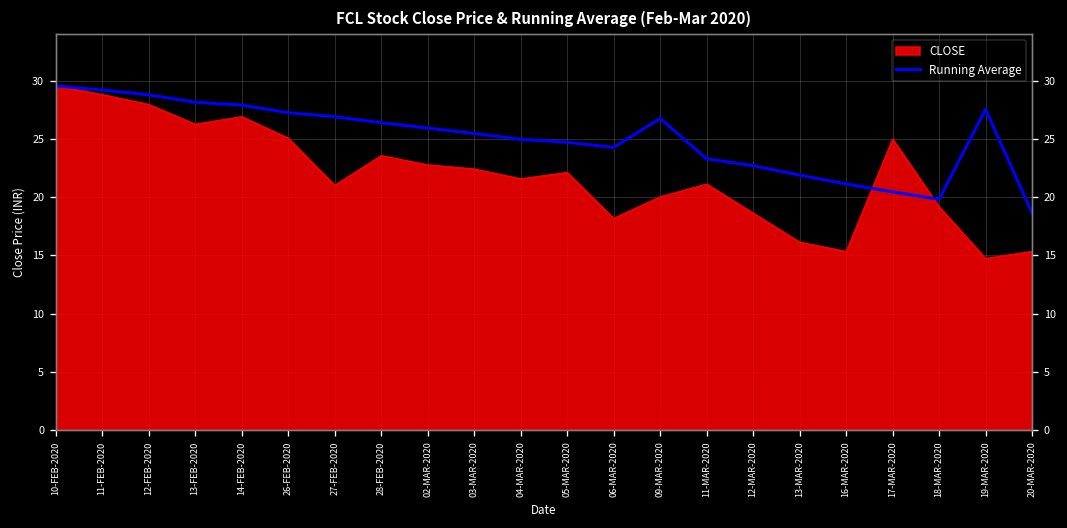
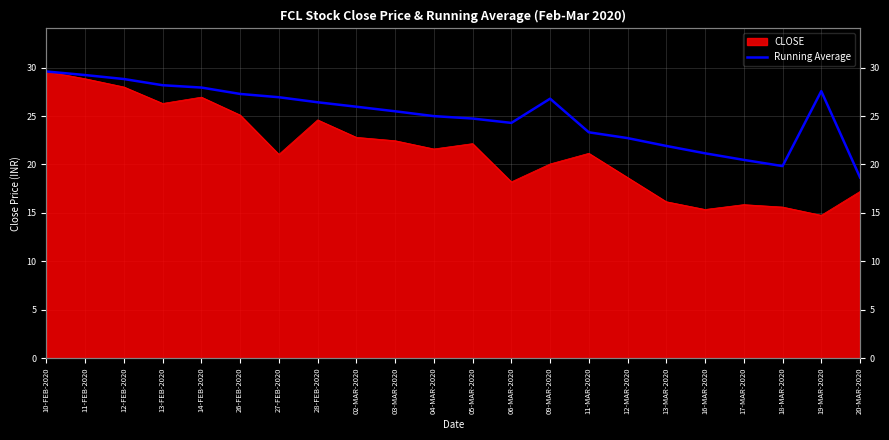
  {
    "CLOSE": {
      "11-FEB-2020": 29,
      "12-FEB-2020": 28,
      "13-FEB-2020": 26,
      "14-FEB-2020": 27,
      "26-FEB-2020": 25,
      "27-FEB-2020": 21,
-     "28-FEB-2020": 24,
+     "28-FEB-2020": 25,
      "02-MAR-2020": 23,
      "03-MAR-2020": 22,
      "04-MAR-2020": 22,
      "05-MAR-2020": 22,
      "06-MAR-2020": 18,
      "09-MAR-2020": 20,
      "11-MAR-2020": 21,
      "12-MAR-2020": 19,
      "13-MAR-2020": 16,
      "16-MAR-2020": 15,
-     "17-MAR-2020": 25,
-     "18-MAR-2020": 19,
+     "17-MAR-2020": 16,
+     "18-MAR-2020": 16,
      "19-MAR-2020": 15,
-     "20-MAR-2020": 15
+     "20-MAR-2020": 17
    },
    "Running Average": {
      "11-FEB-2020": 29,
      "12-FEB-2020": 29,
      "13-FEB-2020": 28,
      "14-FEB-2020": 28,
      "26-FEB-2020": 27,
      "27-FEB-2020": 27,
      "28-FEB-2020": 26,
      "02-MAR-2020": 26,
      "03-MAR-2020": 25,
      "04-MAR-2020": 25,
      "05-MAR-2020": 25,
      "06-MAR-2020": 24,
      "09-MAR-2020": 27,
      "11-MAR-2020": 23,
      "12-MAR-2020": 23,
      "13-MAR-2020": 22,
      "16-MAR-2020": 21,
      "17-MAR-2020": 20,
      "18-MAR-2020": 20,
      "19-MAR-2020": 28,
      "20-MAR-2020": 19
    }
  }
